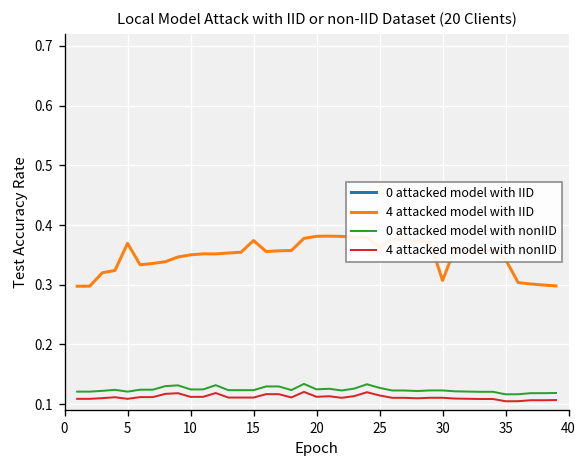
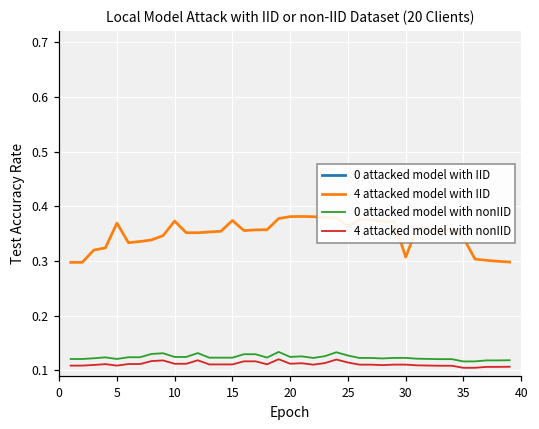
  {
    "4 attacked model with IID": {
      "5": 0.37,
-     "10": 0.35,
+     "10": 0.37,
      "15": 0.37,
      "20": 0.38,
      "30": 0.31
    },
    "0 attacked model with nonIID": {
      "5": 0.12,
      "10": 0.12,
      "15": 0.12,
      "20": 0.12,
      "25": 0.13,
      "30": 0.12,
      "35": 0.12
    },
    "4 attacked model with nonIID": {
      "5": 0.11,
      "10": 0.11,
      "15": 0.11,
      "20": 0.11,
      "25": 0.11,
      "30": 0.11,
      "35": 0.10
    }
  }
